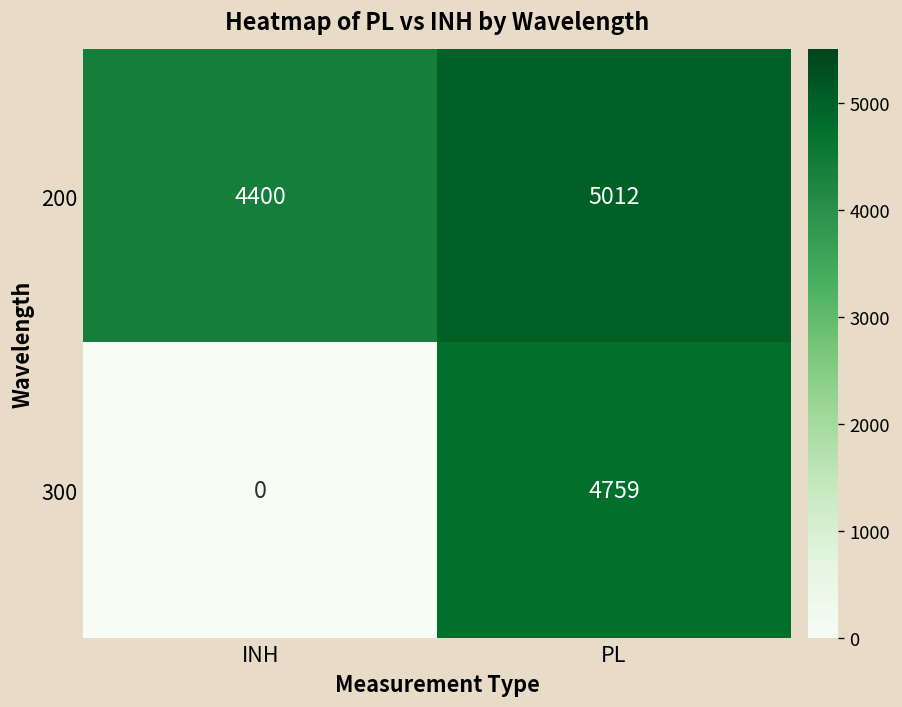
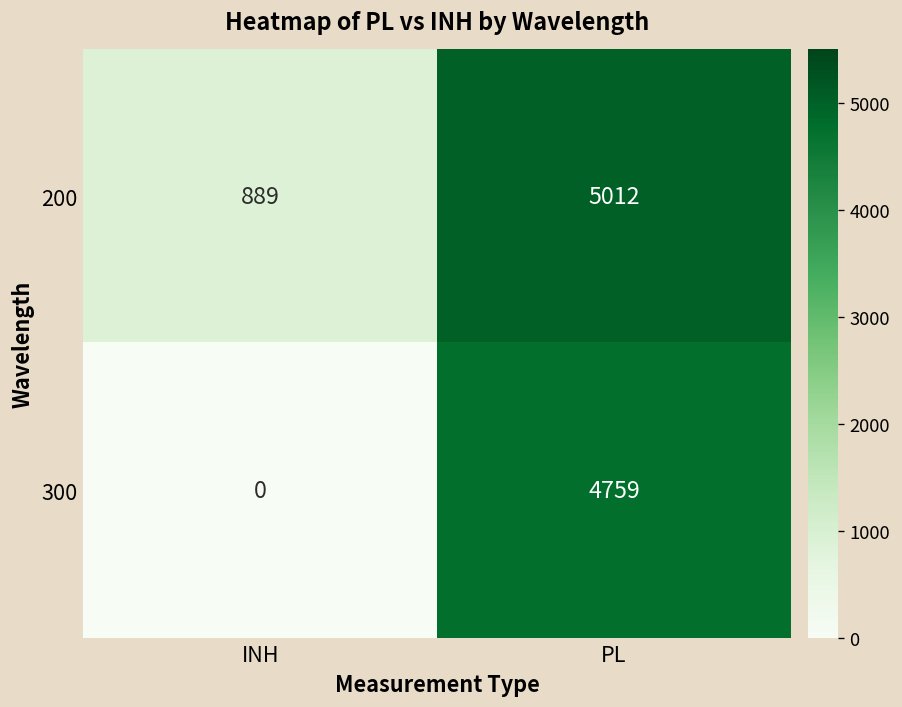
  {
    "200": {
-     "INH": 4400,
+     "INH": 889,
      "PL": 5012
    },
    "300": {
      "INH": 0,
      "PL": 4759
    }
  }
